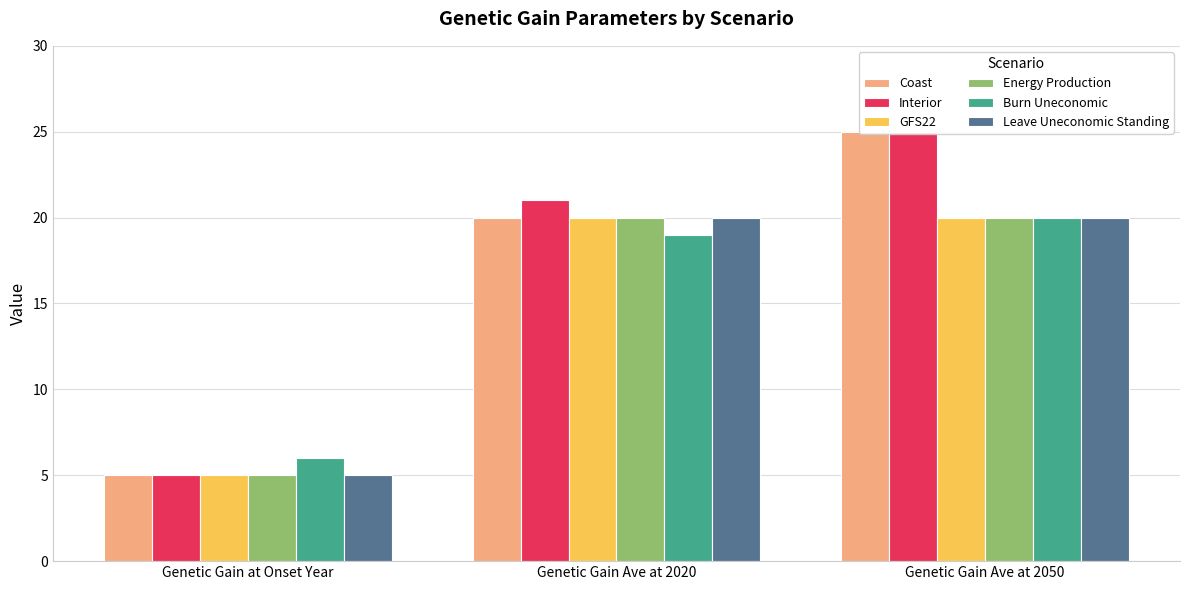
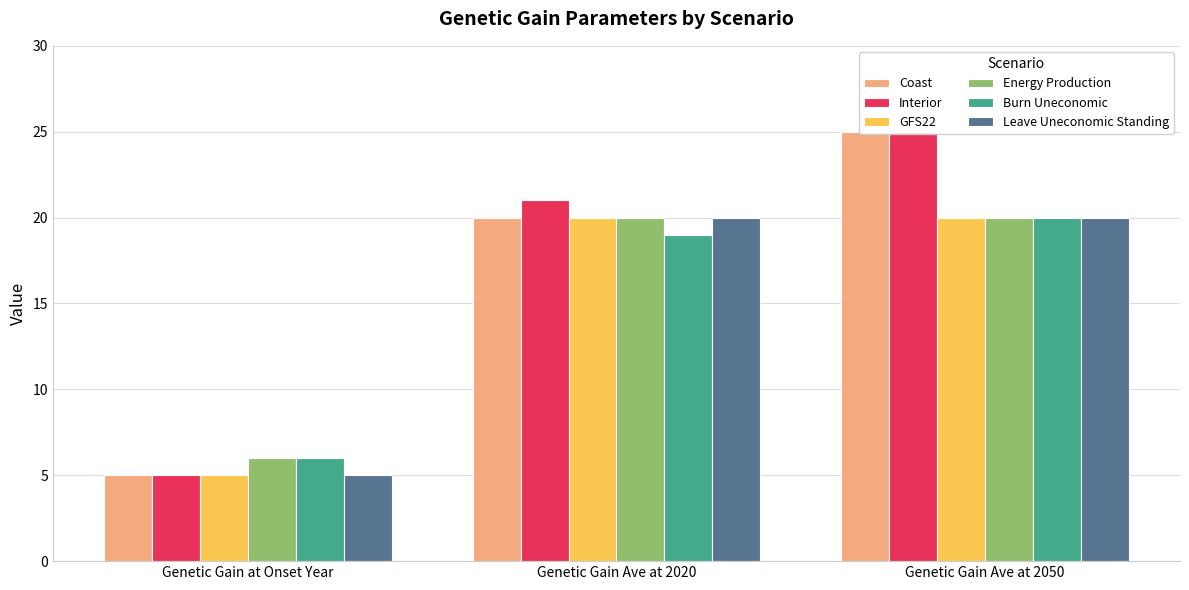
  {
    "Interior": {
      "Genetic Gain at Onset Year": 5,
      "Genetic Gain Ave at 2020": 21
    },
    "Energy Production": {
-     "Genetic Gain at Onset Year": 5,
+     "Genetic Gain at Onset Year": 6,
      "Genetic Gain Ave at 2020": 20,
      "Genetic Gain Ave at 2050": 20
    }
  }
